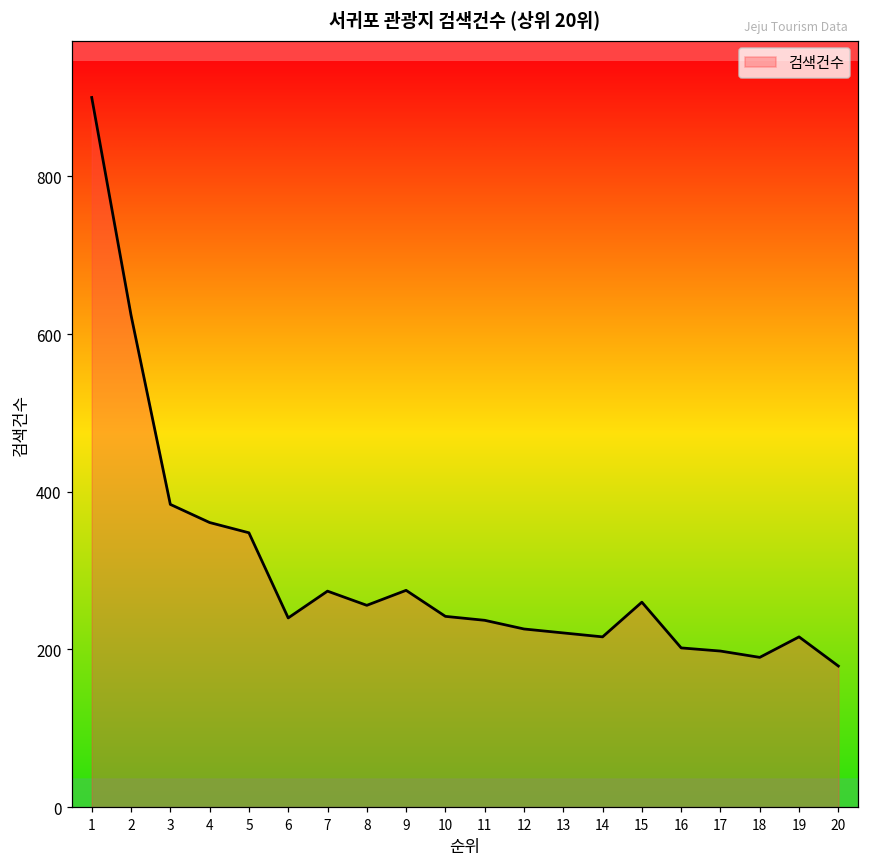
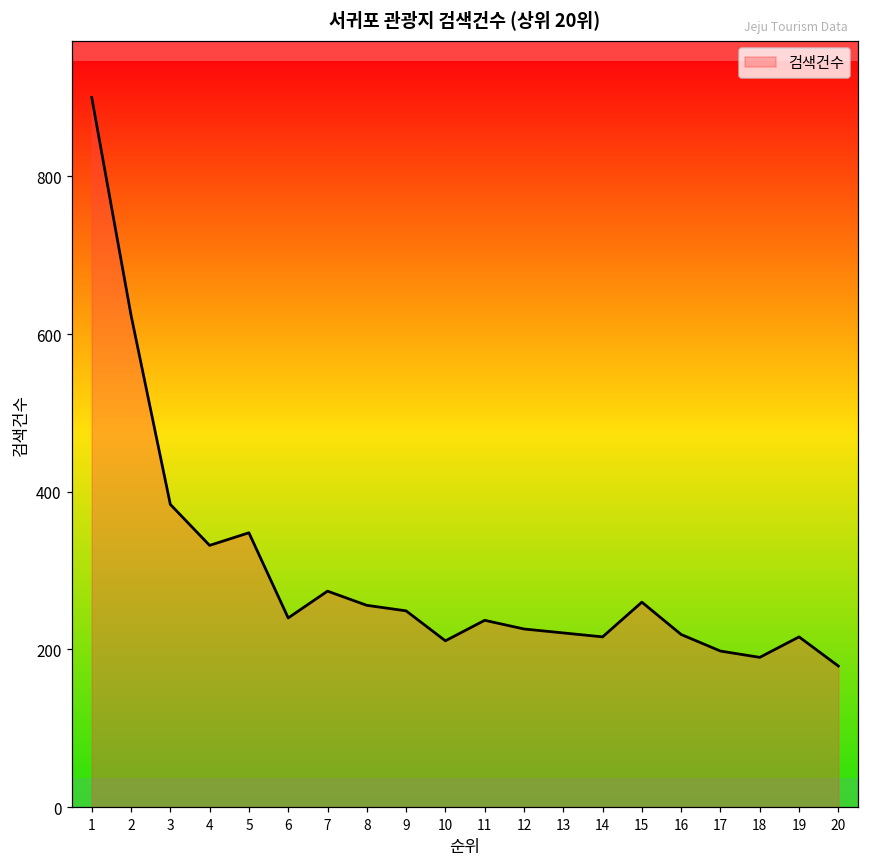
  {
    "1": 900,
    "2": 620,
    "3": 380,
-   "4": 360,
+   "4": 330,
    "5": 350,
    "6": 240,
    "7": 270,
    "8": 260,
-   "9": 280,
-   "10": 240,
+   "9": 250,
+   "10": 210,
    "11": 240,
    "12": 230,
    "13": 220,
    "14": 220,
    "15": 260,
-   "16": 200,
+   "16": 220,
    "17": 200,
    "18": 190,
    "19": 220,
    "20": 180
  }
